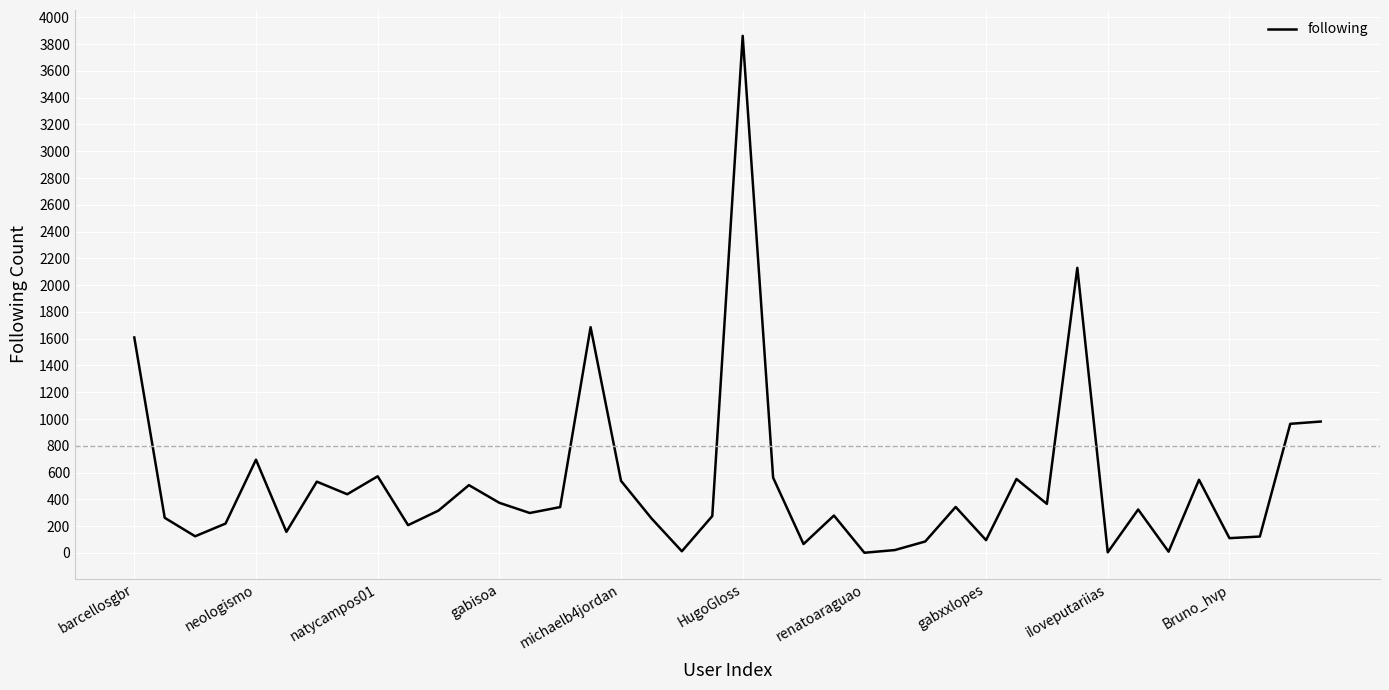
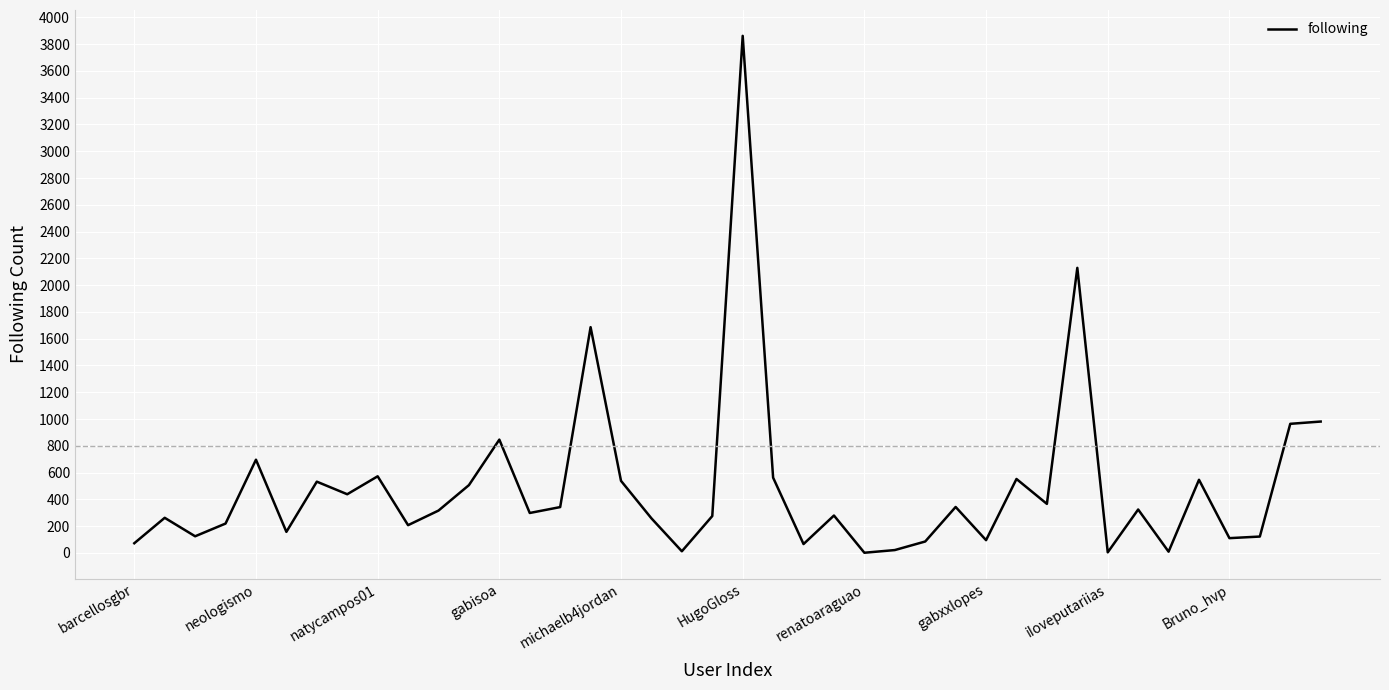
  {
-   "barcellosgbr": 1610,
+   "barcellosgbr": 70,
    "neologismo": 700,
    "natycampos01": 570,
-   "gabisoa": 370,
+   "gabisoa": 850,
    "michaelb4jordan": 540,
    "HugoGloss": 3860,
    "renatoaraguao": 0,
    "gabxxlopes": 100,
    "iIoveputariias": 0,
    "Bruno_hvp": 110
  }
